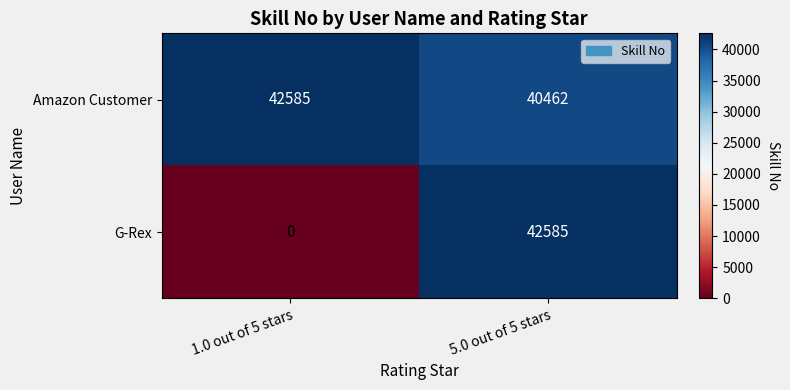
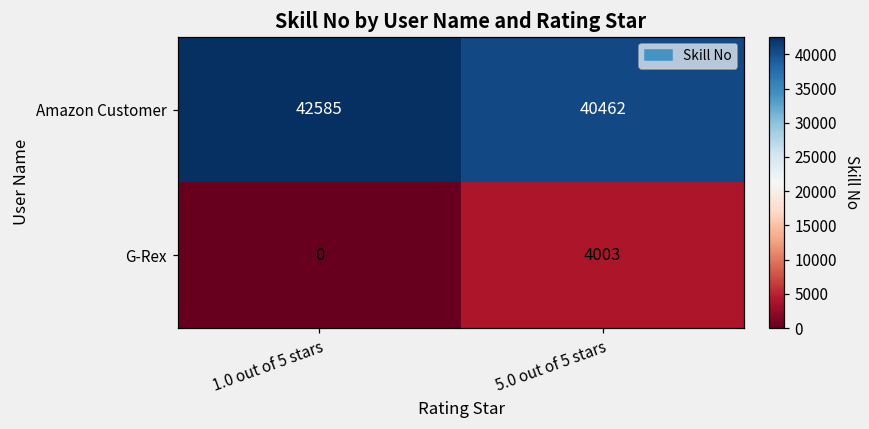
  {
    "Amazon Customer": {
      "1.0 out of 5 stars": 42585,
      "5.0 out of 5 stars": 40462
    },
    "G-Rex": {
      "1.0 out of 5 stars": 0,
-     "5.0 out of 5 stars": 42585
+     "5.0 out of 5 stars": 4003
    }
  }
